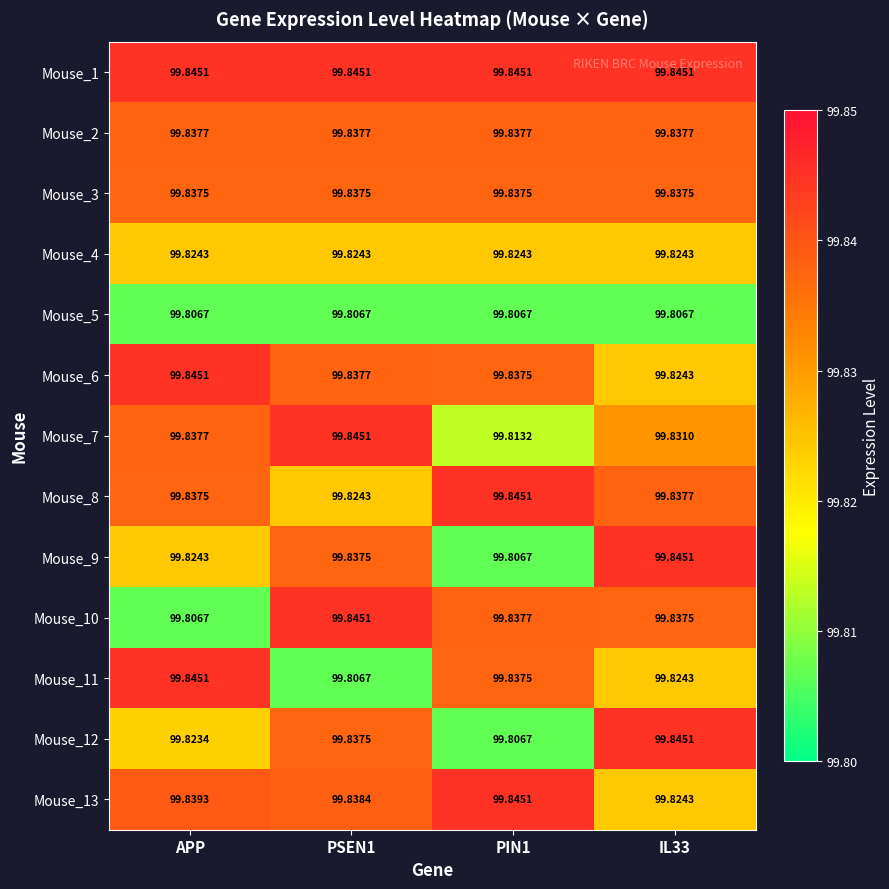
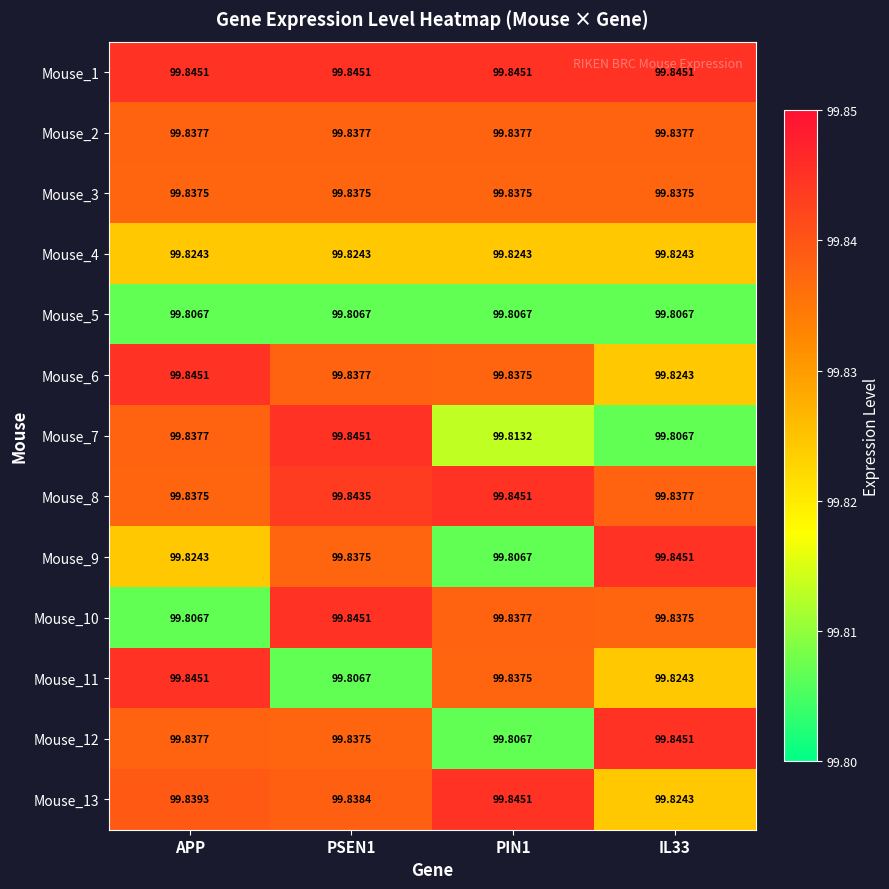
  {
    "Mouse_1": {
      "APP": 99.8451,
      "PSEN1": 99.8451,
      "PIN1": 99.8451
    },
    "Mouse_2": {
      "APP": 99.8377,
      "PSEN1": 99.8377,
      "PIN1": 99.8377,
      "IL33": 99.8377
    },
    "Mouse_3": {
      "APP": 99.8375,
      "PSEN1": 99.8375,
      "PIN1": 99.8375,
      "IL33": 99.8375
    },
    "Mouse_4": {
      "APP": 99.8243,
      "PSEN1": 99.8243,
      "PIN1": 99.8243,
      "IL33": 99.8243
    },
    "Mouse_5": {
      "APP": 99.8067,
      "PSEN1": 99.8067,
      "PIN1": 99.8067,
      "IL33": 99.8067
    },
    "Mouse_6": {
      "APP": 99.8451,
      "PSEN1": 99.8377,
      "PIN1": 99.8375,
      "IL33": 99.8243
    },
    "Mouse_7": {
      "APP": 99.8377,
      "PSEN1": 99.8451,
      "PIN1": 99.8132,
-     "IL33": 99.8310
+     "IL33": 99.8067
    },
    "Mouse_8": {
      "APP": 99.8375,
-     "PSEN1": 99.8243,
+     "PSEN1": 99.8435,
      "PIN1": 99.8451,
      "IL33": 99.8377
    },
    "Mouse_9": {
      "APP": 99.8243,
      "PSEN1": 99.8375,
      "PIN1": 99.8067,
      "IL33": 99.8451
    },
    "Mouse_10": {
      "APP": 99.8067,
      "PSEN1": 99.8451,
      "PIN1": 99.8377,
      "IL33": 99.8375
    },
    "Mouse_11": {
      "APP": 99.8451,
      "PSEN1": 99.8067,
      "PIN1": 99.8375,
      "IL33": 99.8243
    },
    "Mouse_12": {
-     "APP": 99.8234,
+     "APP": 99.8377,
      "PSEN1": 99.8375,
      "PIN1": 99.8067,
      "IL33": 99.8451
    },
    "Mouse_13": {
      "APP": 99.8393,
      "PSEN1": 99.8384,
      "PIN1": 99.8451,
      "IL33": 99.8243
    }
  }
